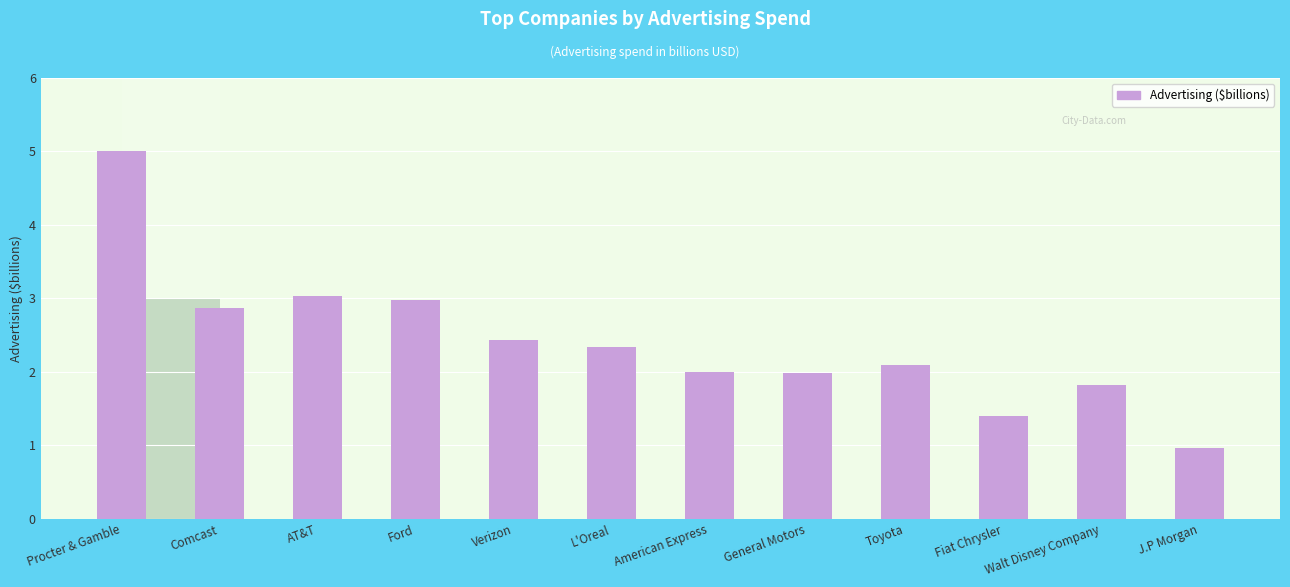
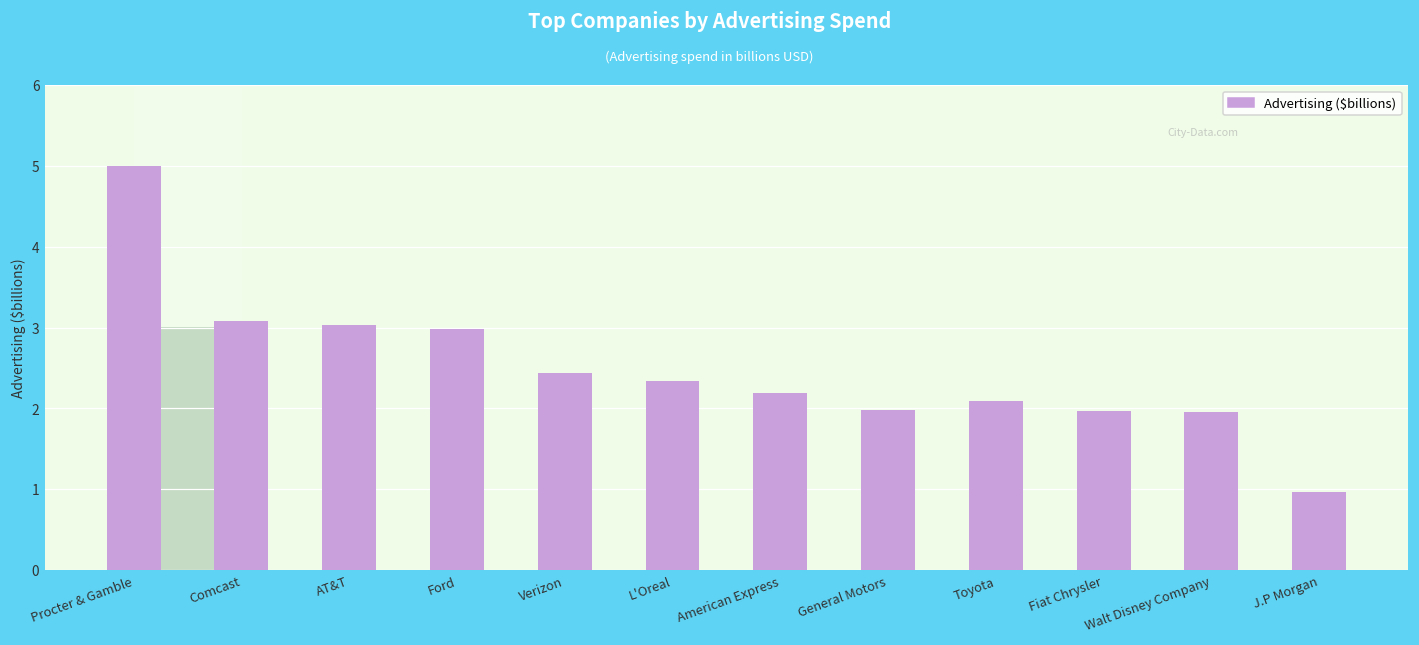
  {
    "Procter & Gamble": 5.0,
-   "Comcast": 2.9,
+   "Comcast": 3.1,
    "AT&T": 3.0,
    "Ford": 3.0,
    "Verizon": 2.4,
    "L'Oreal": 2.3,
-   "American Express": 2.0,
+   "American Express": 2.2,
    "General Motors": 2.0,
    "Toyota": 2.1,
-   "Fiat Chrysler": 1.4,
-   "Walt Disney Company": 1.8,
+   "Fiat Chrysler": 2.0,
+   "Walt Disney Company": 2.0,
    "J.P Morgan": 1.0
  }
